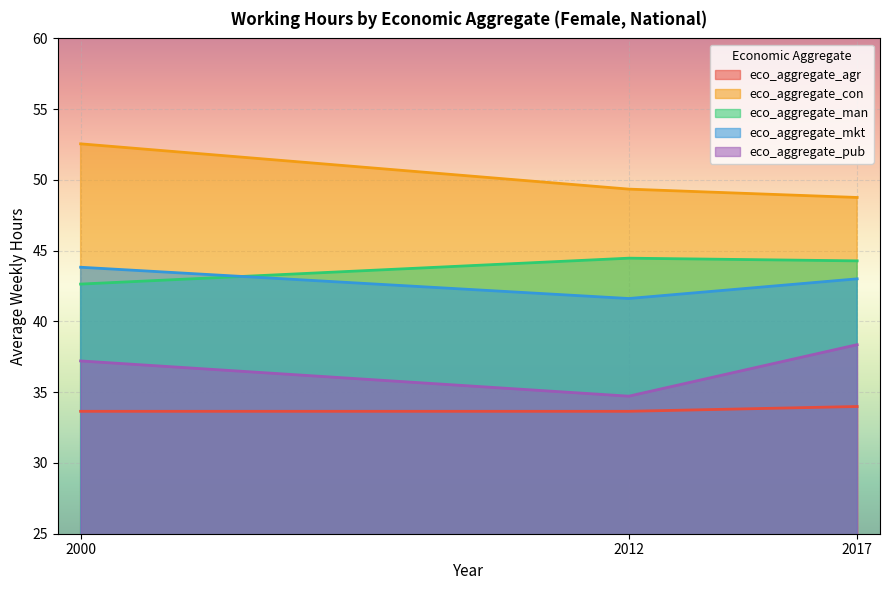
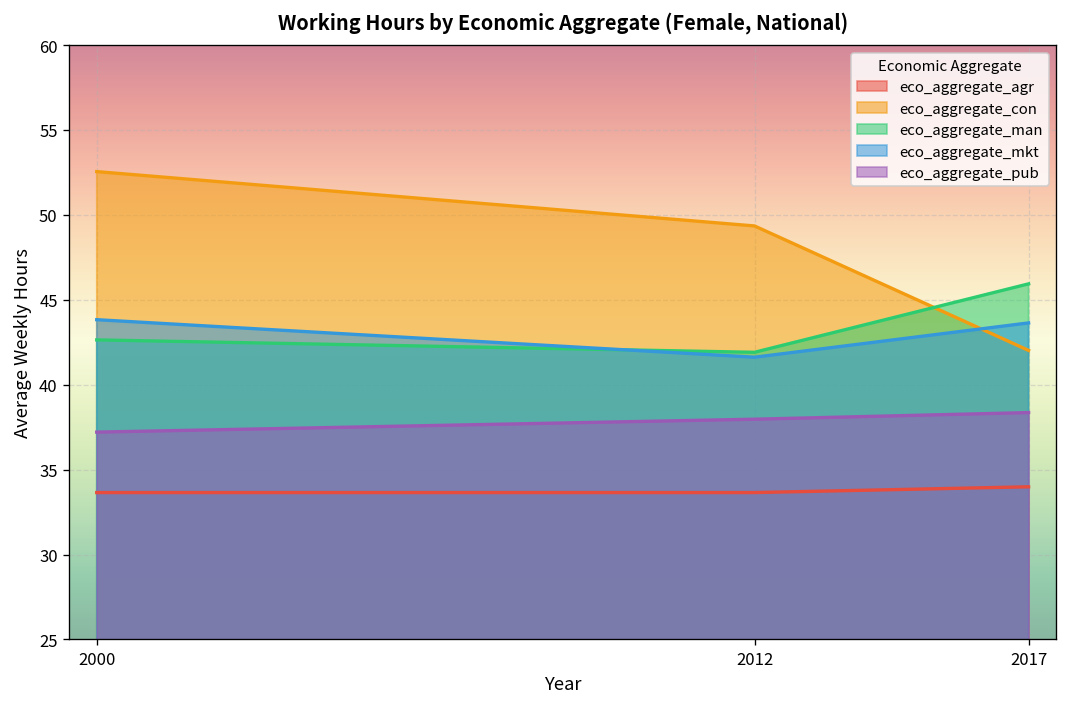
  {
    "eco_aggregate_agr": {
      "2000": 33.7,
      "2012": 33.7,
      "2017": 34.0
    },
    "eco_aggregate_con": {
      "2000": 52.6,
      "2012": 49.4,
-     "2017": 48.8
+     "2017": 42.0
    },
    "eco_aggregate_man": {
      "2000": 42.6,
-     "2012": 44.5,
-     "2017": 44.3
+     "2012": 41.9,
+     "2017": 45.9
    },
    "eco_aggregate_mkt": {
      "2000": 43.8,
      "2012": 41.6,
-     "2017": 43.0
+     "2017": 43.6
    },
    "eco_aggregate_pub": {
      "2000": 37.2,
-     "2012": 34.7,
+     "2012": 38.0,
      "2017": 38.4
    }
  }
